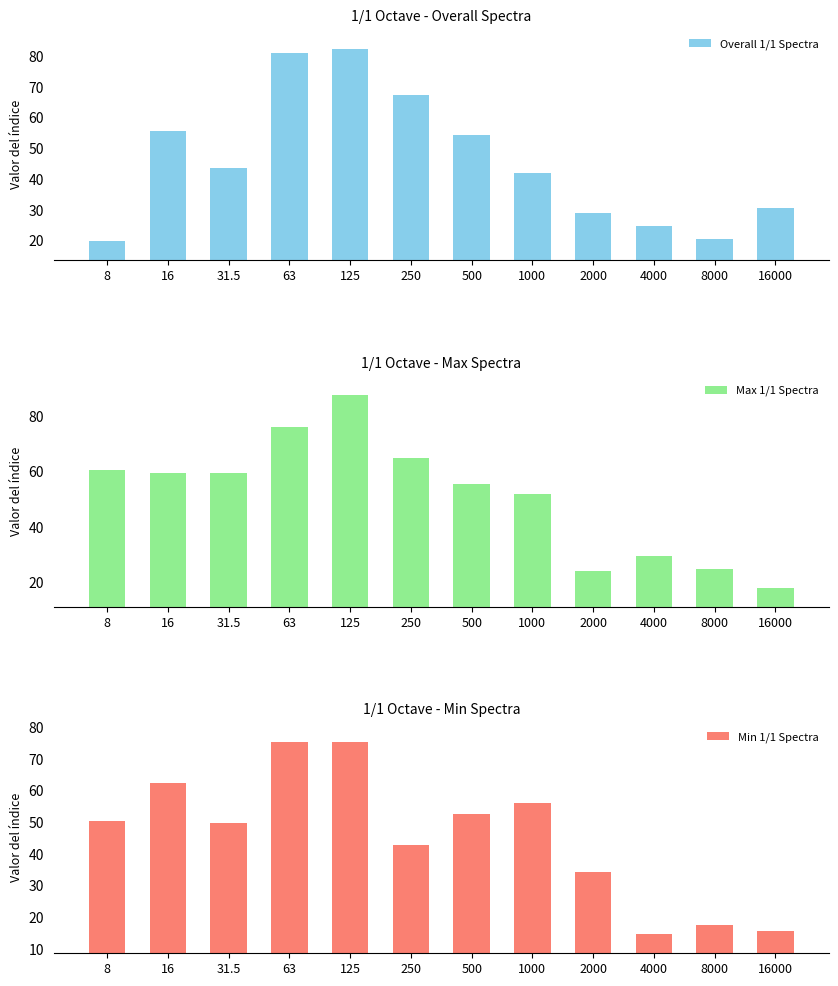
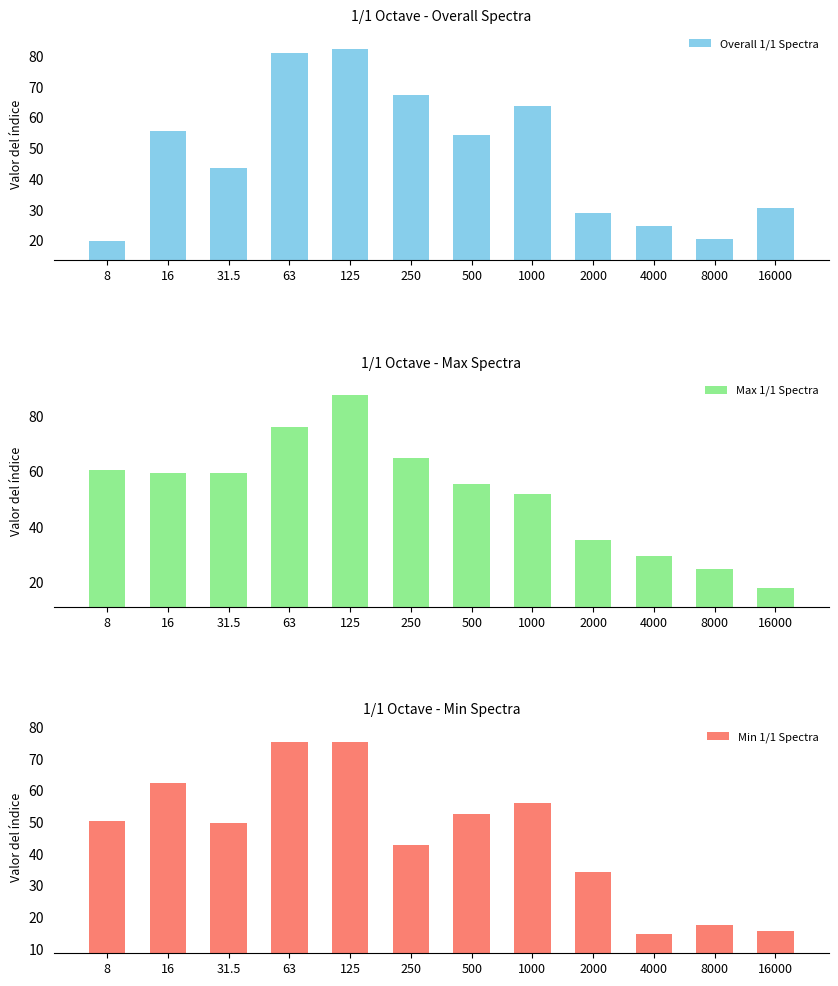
  {
    "1/1 Octave - Overall Spectra": {
      "8": 20,
      "16": 56,
      "31.5": 44,
      "63": 81,
      "125": 83,
      "250": 68,
      "500": 54,
-     "1000": 42,
+     "1000": 64,
      "2000": 29,
      "4000": 25,
      "8000": 20,
      "16000": 31
    },
    "1/1 Octave - Max Spectra": {
      "8": 61,
      "16": 60,
      "31.5": 60,
      "63": 76,
      "125": 88,
      "250": 65,
      "500": 56,
      "1000": 52,
-     "2000": 24,
+     "2000": 35,
      "4000": 30,
      "8000": 25,
      "16000": 18
    },
    "1/1 Octave - Min Spectra": {
      "8": 50,
      "16": 63,
      "31.5": 50,
      "63": 75,
      "125": 76,
      "250": 43,
      "500": 53,
      "1000": 56,
      "2000": 35,
      "4000": 15,
      "8000": 18,
      "16000": 16
    }
  }
